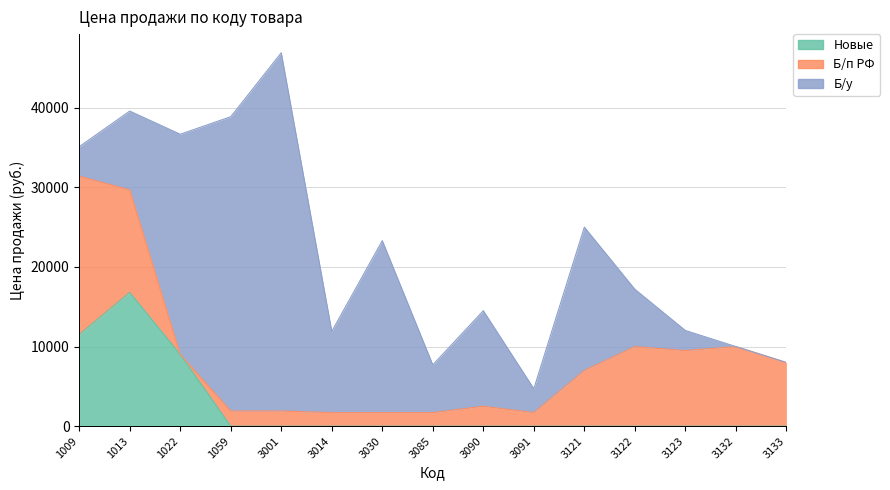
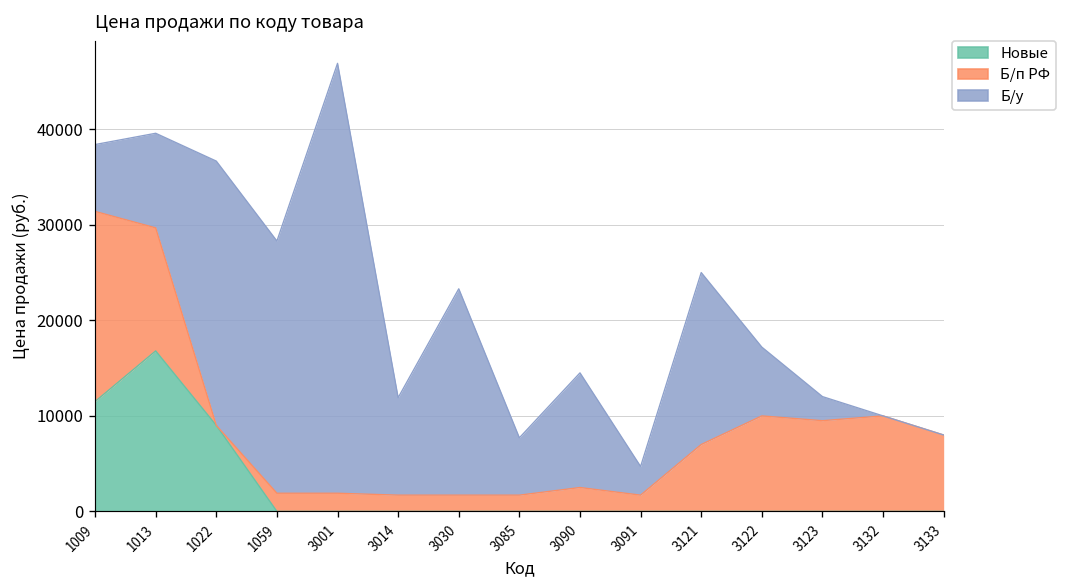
  {
    "Новые": {
      "1009": 12000,
      "1013": 17000,
      "1059": 0,
      "3001": 0,
      "3014": 0,
      "3030": 0,
      "3085": 0,
      "3090": 0,
      "3091": 0,
      "3121": 0,
      "3122": 0,
      "3123": 0,
      "3132": 0,
      "3133": 0
    },
    "Б/п РФ": {
      "1009": 20000,
      "1013": 13000,
      "1059": 2000,
      "3001": 2000,
      "3014": 2000,
      "3030": 2000,
      "3085": 2000,
      "3090": 3000,
      "3091": 2000,
      "3121": 7000,
      "3122": 10000,
      "3123": 9000
    },
    "Б/у": {
-     "1009": 4000,
+     "1009": 7000,
      "1013": 10000,
      "1022": 28000,
-     "1059": 37000,
+     "1059": 26000,
      "3001": 45000,
      "3014": 10000,
      "3030": 22000,
      "3085": 6000,
      "3090": 12000,
      "3091": 3000,
      "3121": 18000,
      "3122": 7000,
      "3123": 3000
    }
  }
